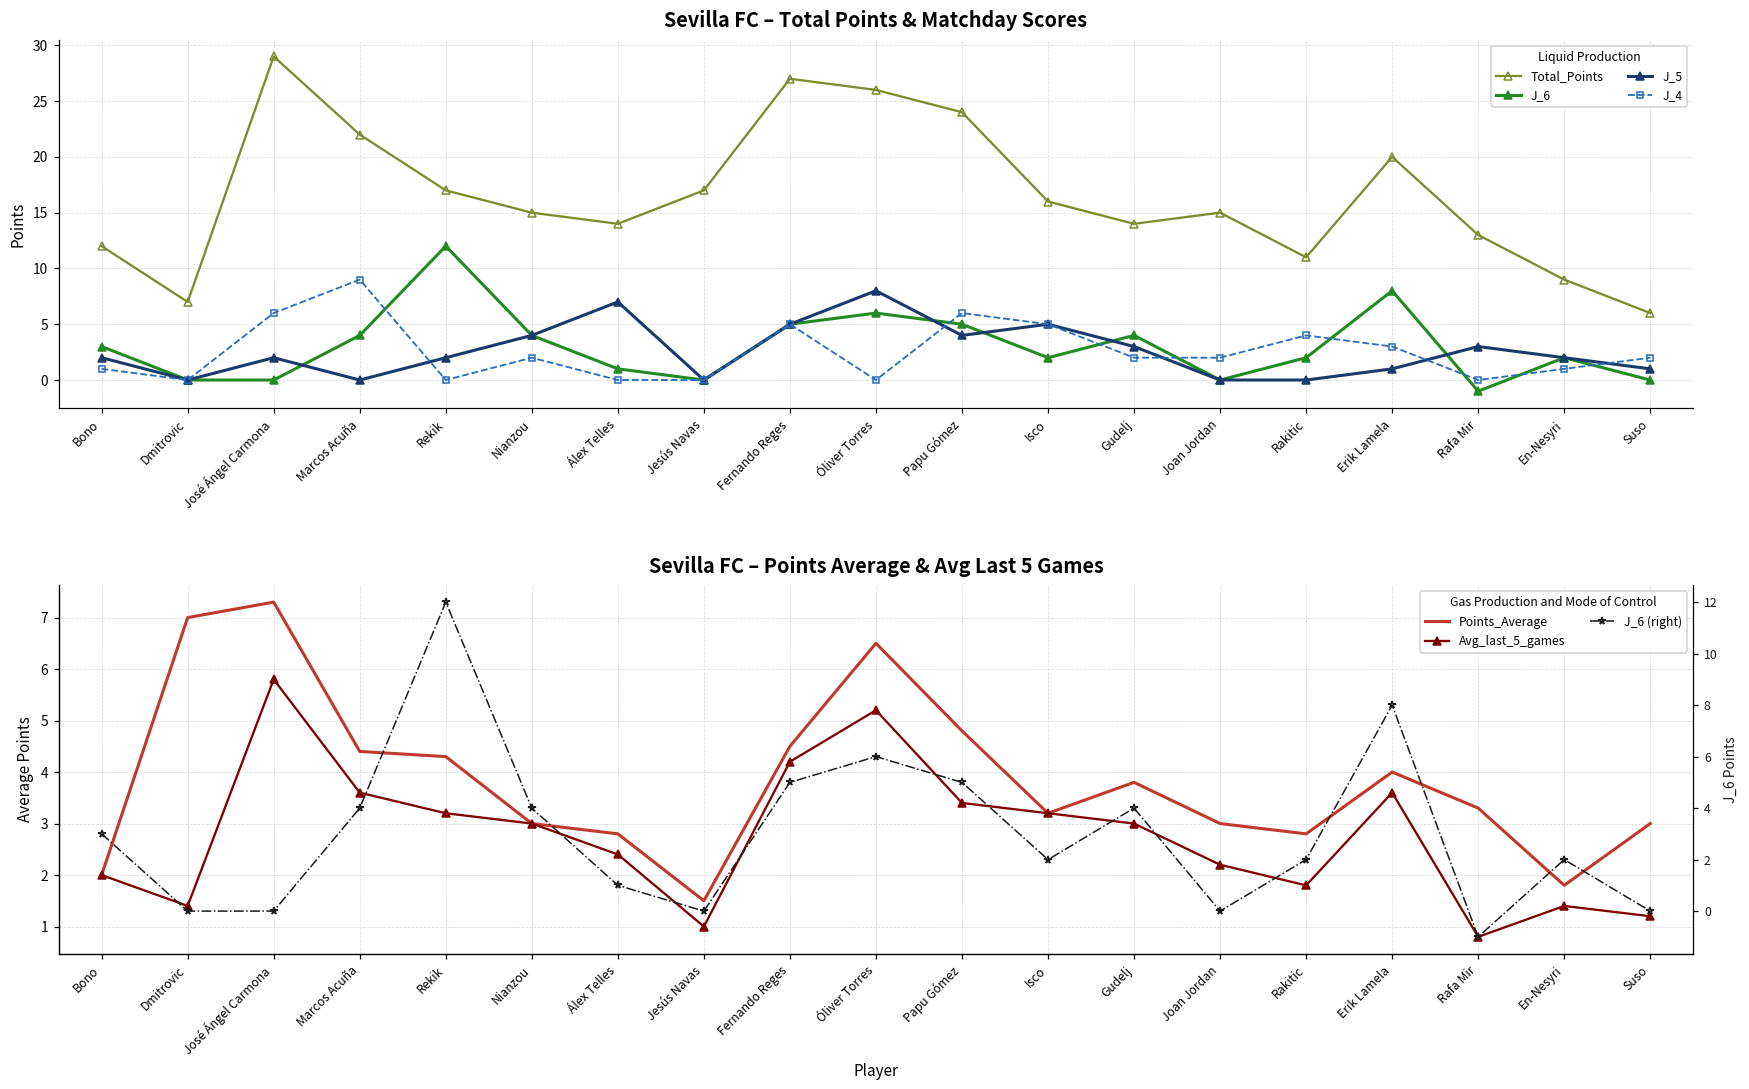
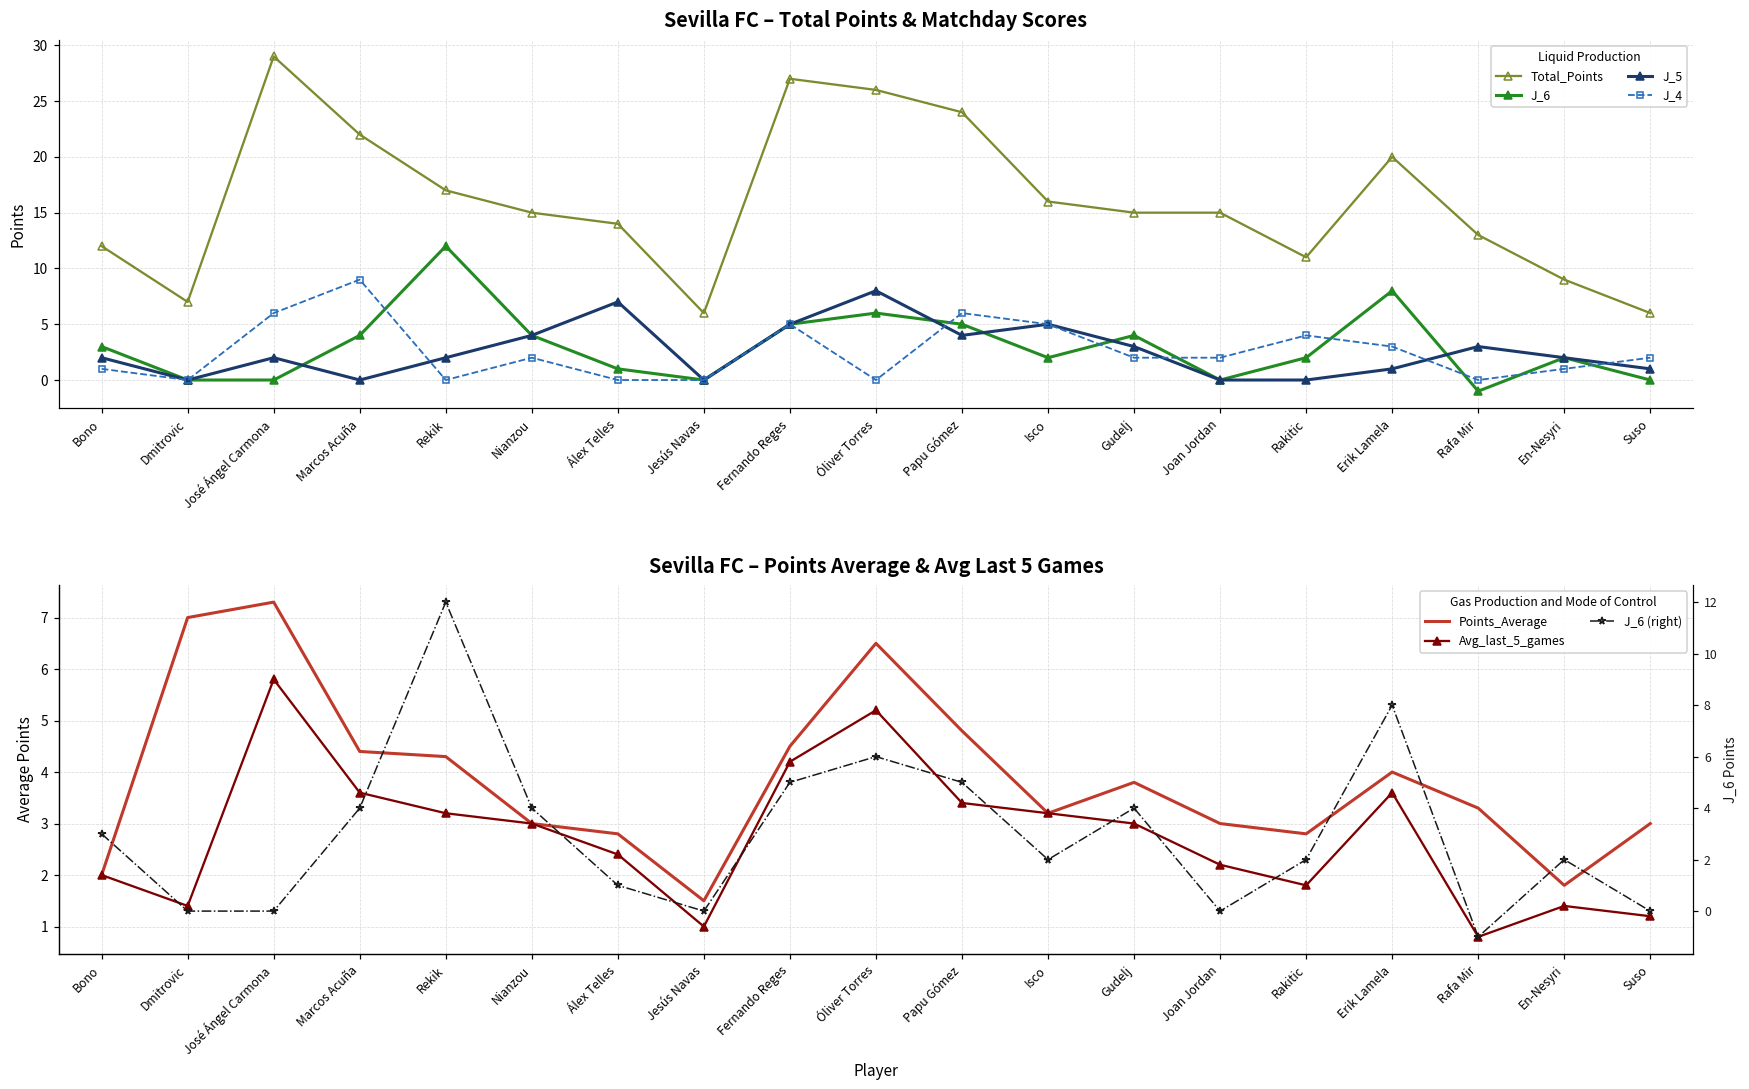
  {
    "Sevilla FC – Total Points & Matchday Scores": {
      "Total_Points": {
        "Bono": 12,
        "Dmitrovic": 7,
        "José Ángel Carmona": 29,
        "Marcos Acuña": 22,
        "Rekik": 17,
        "Nianzou": 15,
        "Álex Telles": 14,
-       "Jesús Navas": 17,
+       "Jesús Navas": 6,
        "Fernando Reges": 27,
        "Óliver Torres": 26,
        "Papu Gómez": 24,
        "Isco": 16,
-       "Gudelj": 14,
+       "Gudelj": 15,
        "Joan Jordan": 15,
        "Rakitic": 11,
        "Erik Lamela": 20,
        "Rafa Mir": 13,
        "En-Nesyri": 9,
        "Suso": 6
      },
      "J_6": {
        "Bono": 3,
        "José Ángel Carmona": 0,
        "Marcos Acuña": 4,
        "Rekik": 12,
        "Álex Telles": 1,
        "Óliver Torres": 6,
        "Papu Gómez": 5,
        "Isco": 2,
        "Gudelj": 4,
        "Rakitic": 2,
        "Erik Lamela": 8,
        "Rafa Mir": -1,
        "Suso": 0
      },
      "J_5": {
        "Bono": 2,
        "José Ángel Carmona": 2,
        "Marcos Acuña": 0,
        "Rekik": 2,
        "Álex Telles": 7,
        "Óliver Torres": 8,
        "Papu Gómez": 4,
        "Gudelj": 3,
        "Rakitic": 0,
        "Erik Lamela": 1,
        "Rafa Mir": 3,
        "Suso": 1
      },
      "J_4": {
        "Bono": 1,
        "José Ángel Carmona": 6,
        "Marcos Acuña": 9,
        "Rekik": 0,
        "Nianzou": 2,
        "Álex Telles": 0,
        "Óliver Torres": 0,
        "Papu Gómez": 6,
        "Gudelj": 2,
        "Joan Jordan": 2,
        "Rakitic": 4,
        "Erik Lamela": 3,
        "Rafa Mir": 0,
        "En-Nesyri": 1,
        "Suso": 2
      }
    }
  }
